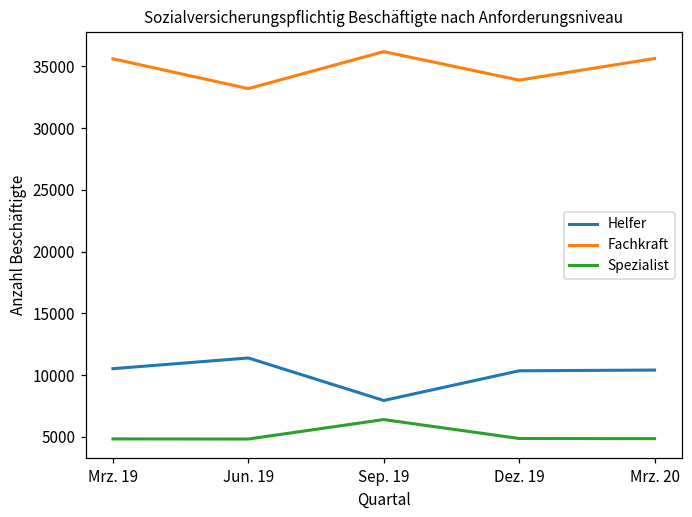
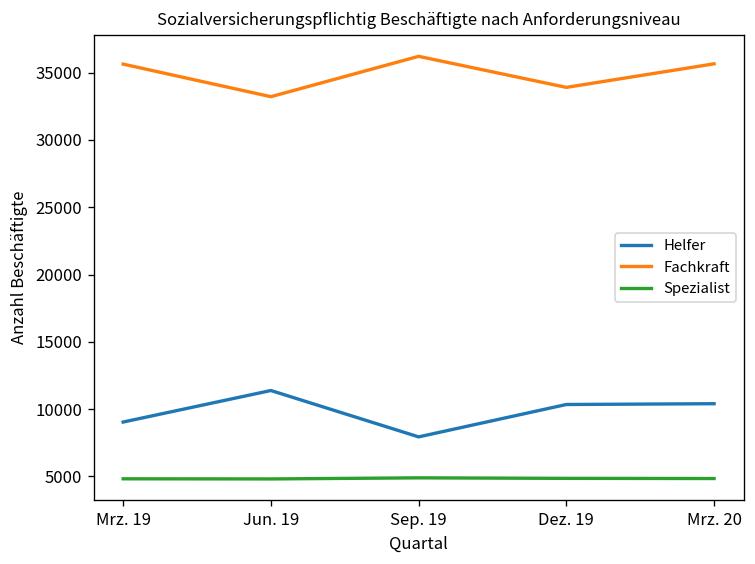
  {
    "Helfer": {
-     "Mrz. 19": 10500,
+     "Mrz. 19": 9000,
      "Jun. 19": 11400,
      "Sep. 19": 7900,
      "Dez. 19": 10300,
      "Mrz. 20": 10400
    },
    "Fachkraft": {
      "Mrz. 19": 35600,
      "Jun. 19": 33200,
      "Sep. 19": 36200,
      "Dez. 19": 33900,
      "Mrz. 20": 35600
    },
    "Spezialist": {
      "Mrz. 19": 4800,
      "Jun. 19": 4800,
-     "Sep. 19": 6400,
+     "Sep. 19": 4900,
      "Dez. 19": 4900,
      "Mrz. 20": 4800
    }
  }
